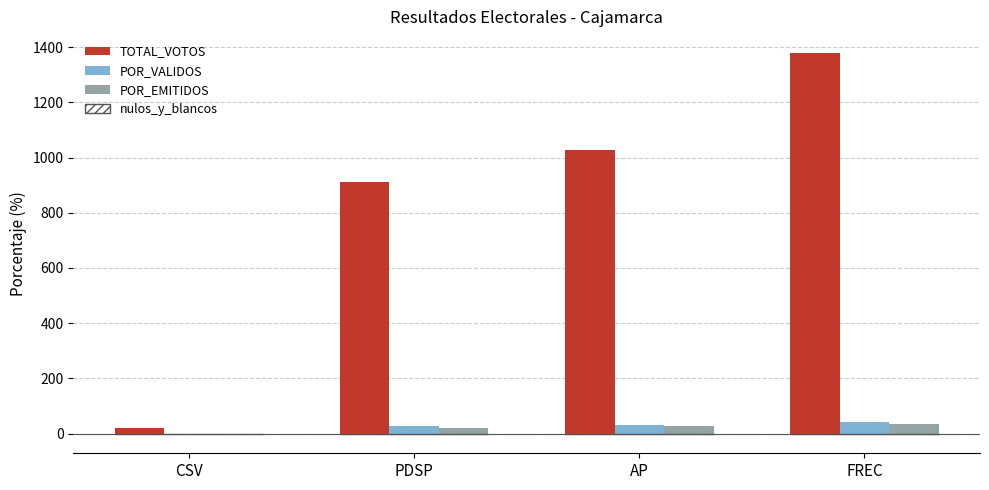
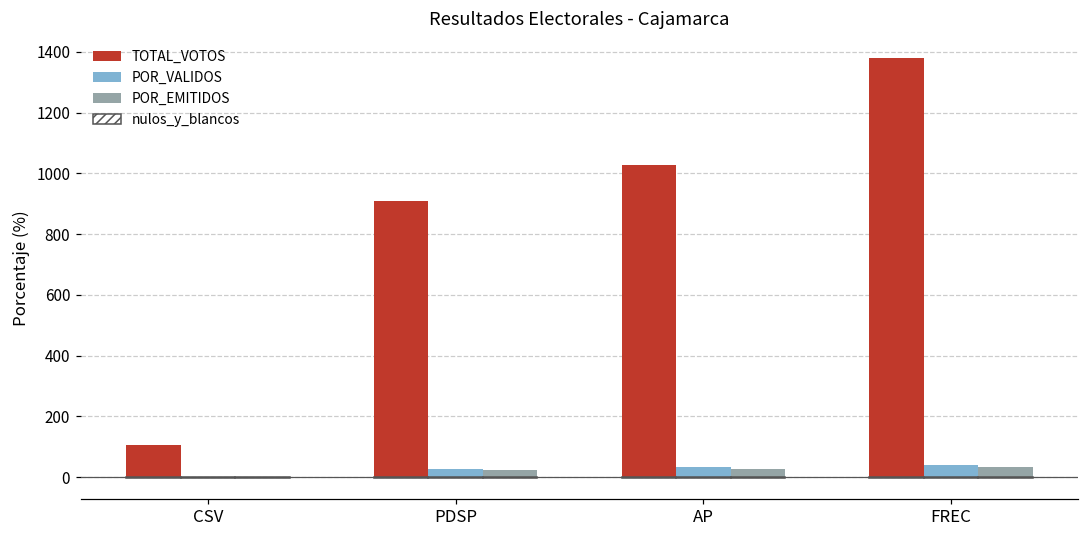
  {
    "TOTAL_VOTOS": {
-     "CSV": 20,
+     "CSV": 110,
      "PDSP": 910,
      "AP": 1030,
      "FREC": 1380
    }
  }
